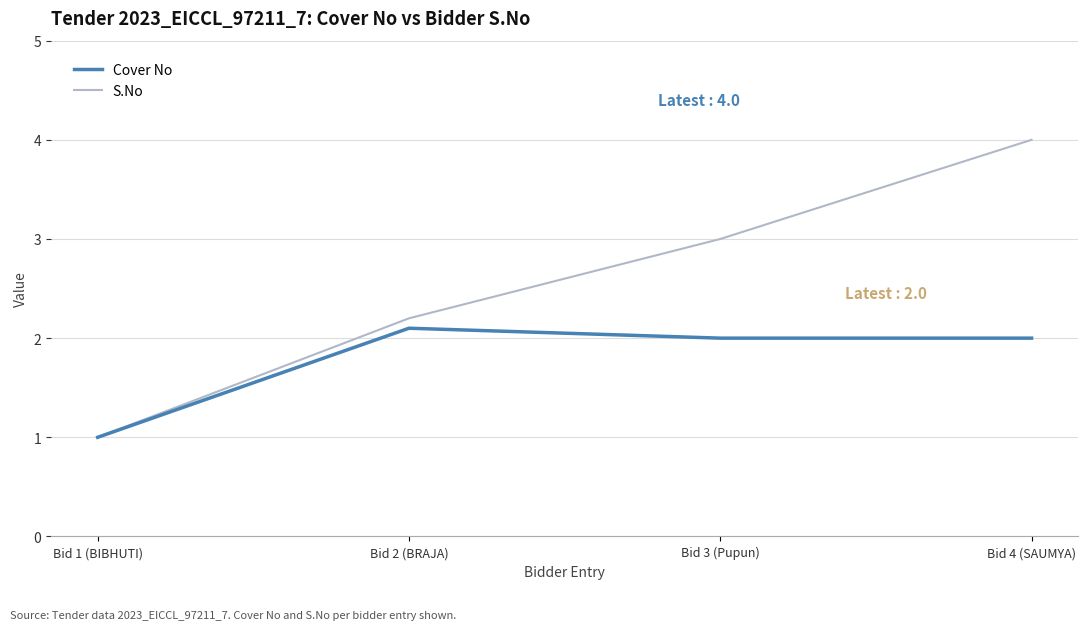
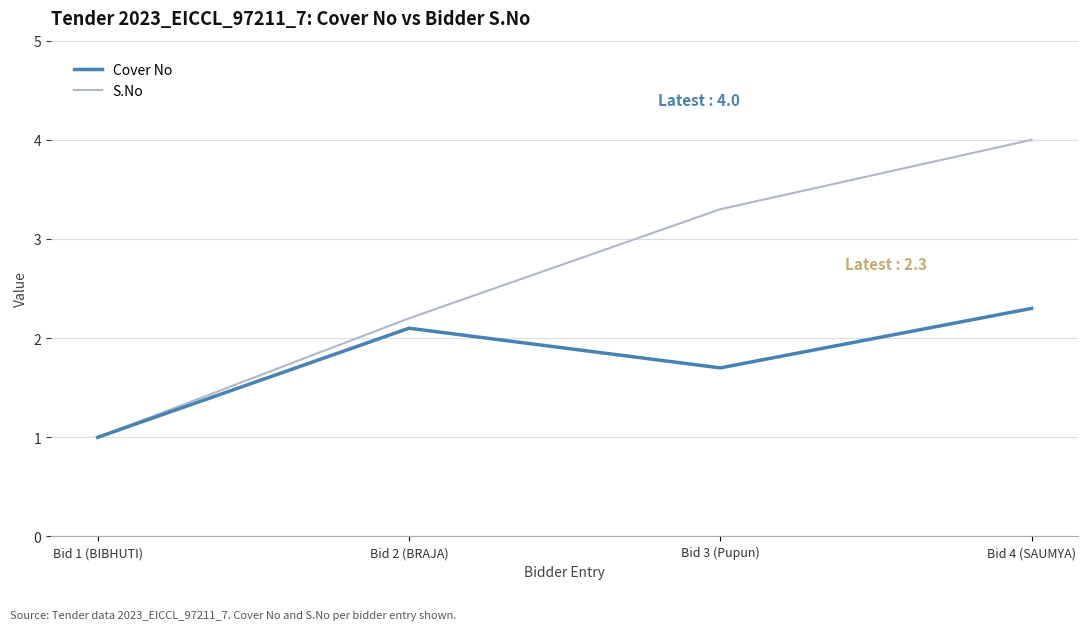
  {
    "Cover No": {
-     "Bid 3 (Pupun)": 2.0,
-     "Bid 4 (SAUMYA)": 2.0
+     "Bid 3 (Pupun)": 1.7,
+     "Bid 4 (SAUMYA)": 2.3
    },
    "S.No": {
      "Bid 2 (BRAJA)": 2.2,
-     "Bid 3 (Pupun)": 3.0,
+     "Bid 3 (Pupun)": 3.3,
      "Bid 4 (SAUMYA)": 4.0
    }
  }
